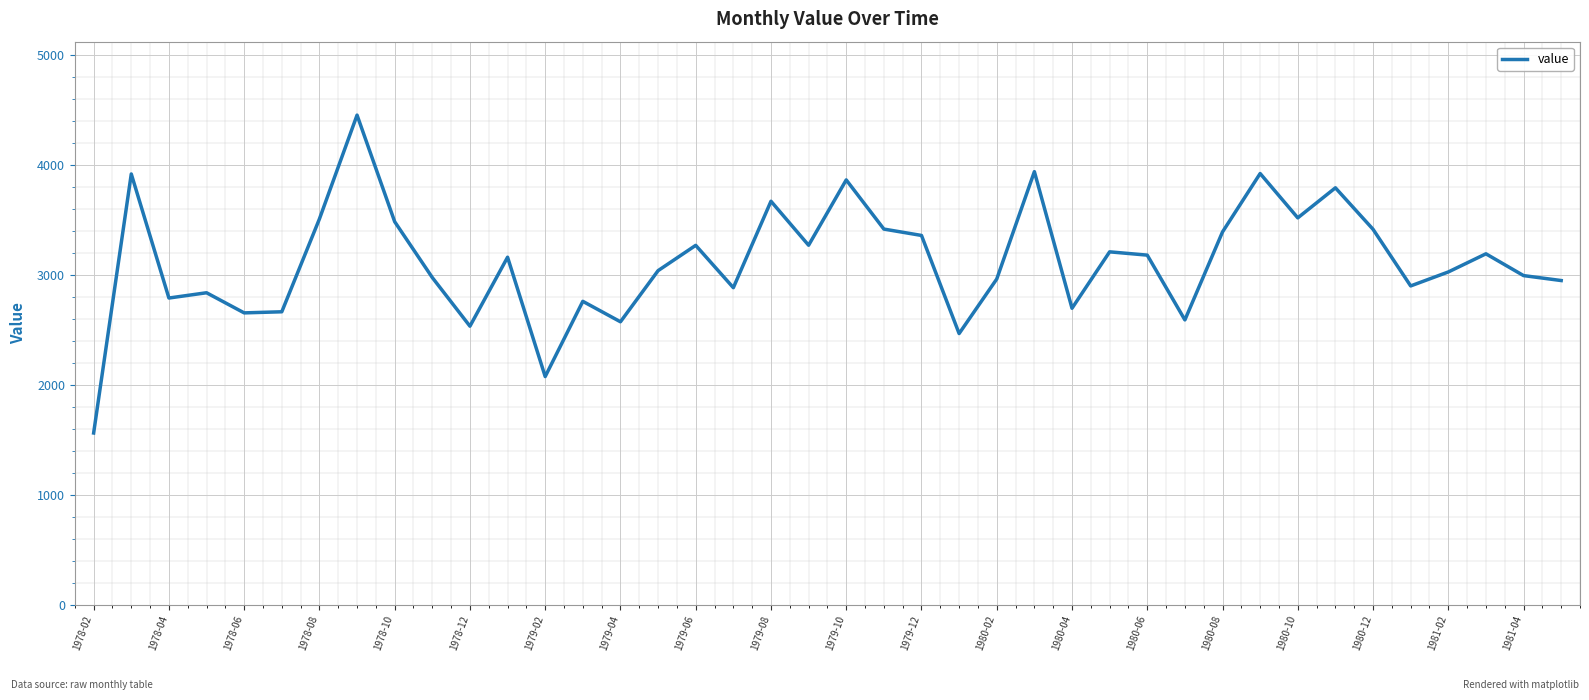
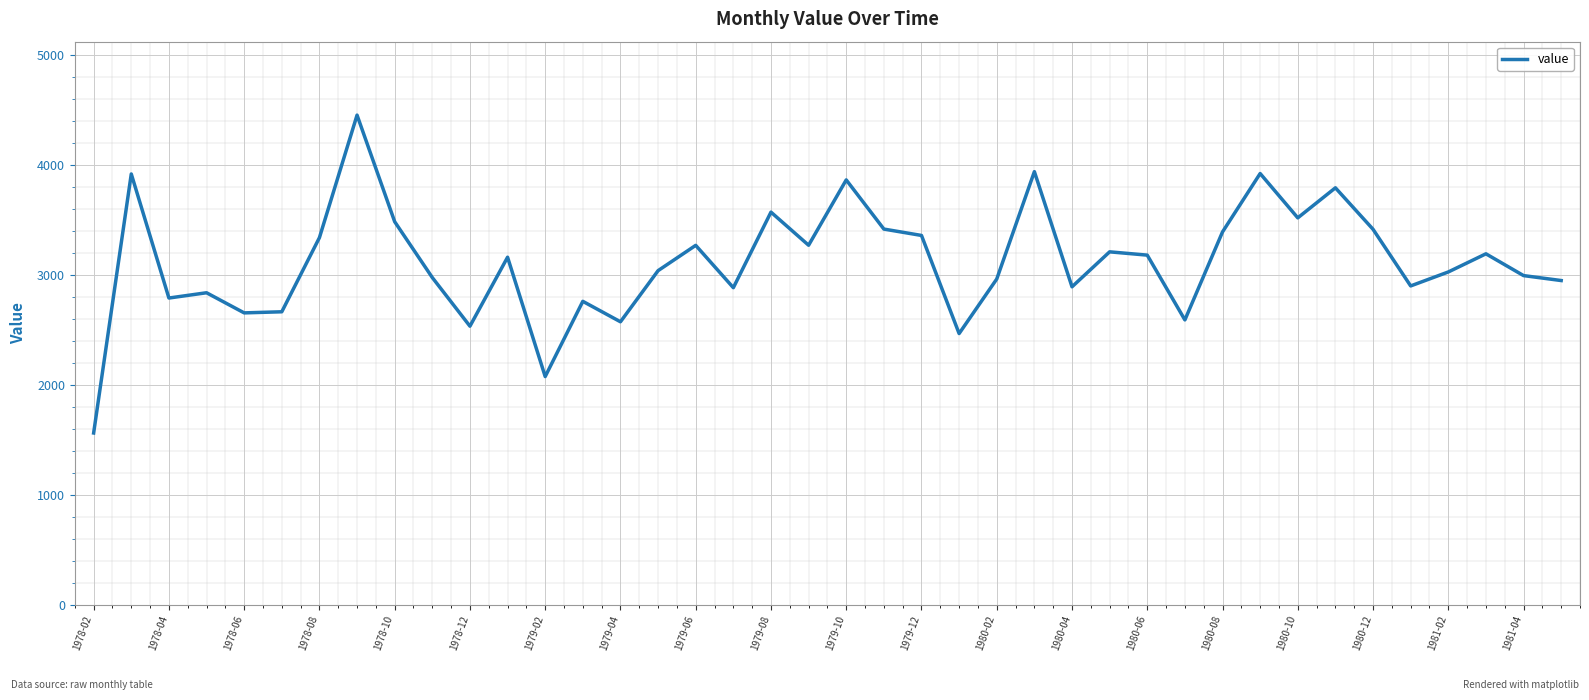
  {
    "1978-02": 1560,
    "1978-04": 2790,
    "1978-06": 2650,
-   "1978-08": 3510,
+   "1978-08": 3340,
    "1978-10": 3480,
    "1978-12": 2530,
    "1979-02": 2080,
    "1979-04": 2570,
    "1979-06": 3270,
-   "1979-08": 3670,
+   "1979-08": 3570,
    "1979-10": 3860,
    "1979-12": 3360,
    "1980-02": 2960,
-   "1980-04": 2700,
+   "1980-04": 2890,
    "1980-06": 3180,
    "1980-08": 3390,
    "1980-10": 3520,
    "1980-12": 3410,
    "1981-02": 3030,
    "1981-04": 2990
  }
